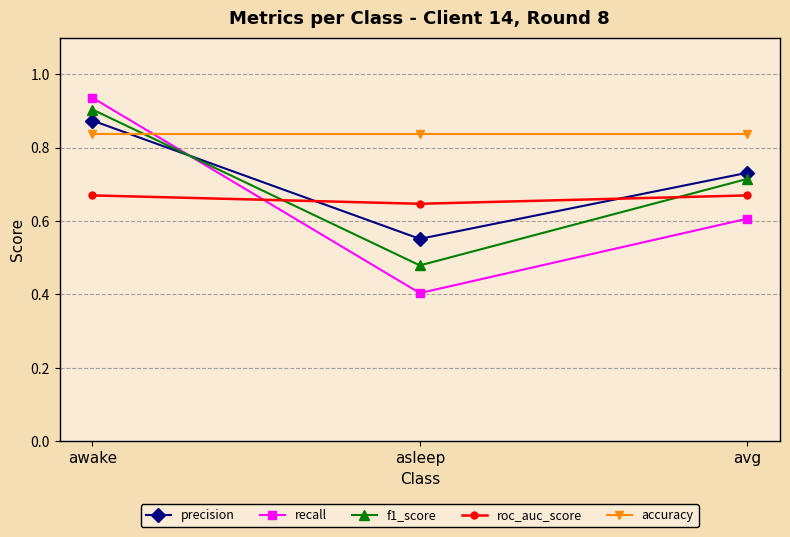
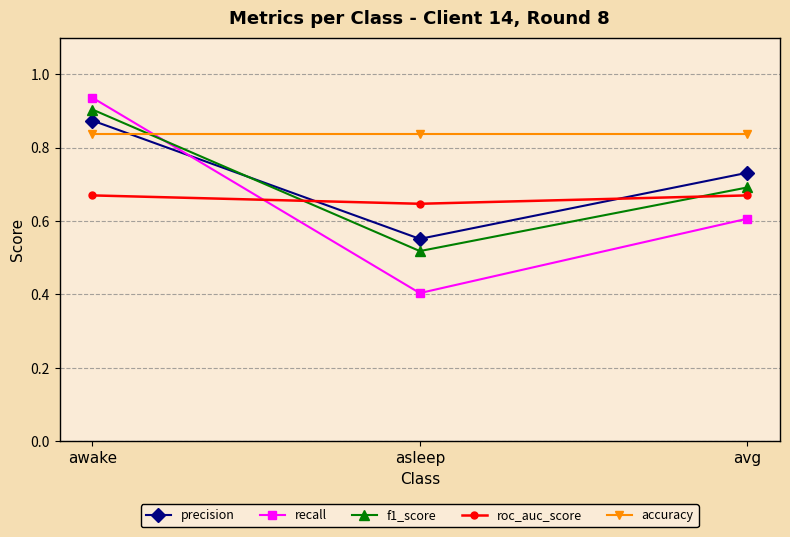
  {
    "precision": {
      "awake": 0.87,
      "asleep": 0.55,
      "avg": 0.73
    },
    "recall": {
      "awake": 0.94,
      "asleep": 0.40,
      "avg": 0.61
    },
    "f1_score": {
      "awake": 0.90,
-     "asleep": 0.48,
-     "avg": 0.71
+     "asleep": 0.52,
+     "avg": 0.69
    },
    "roc_auc_score": {
      "awake": 0.67,
      "asleep": 0.65,
      "avg": 0.67
    },
    "accuracy": {
      "awake": 0.84,
      "asleep": 0.84,
      "avg": 0.84
    }
  }
